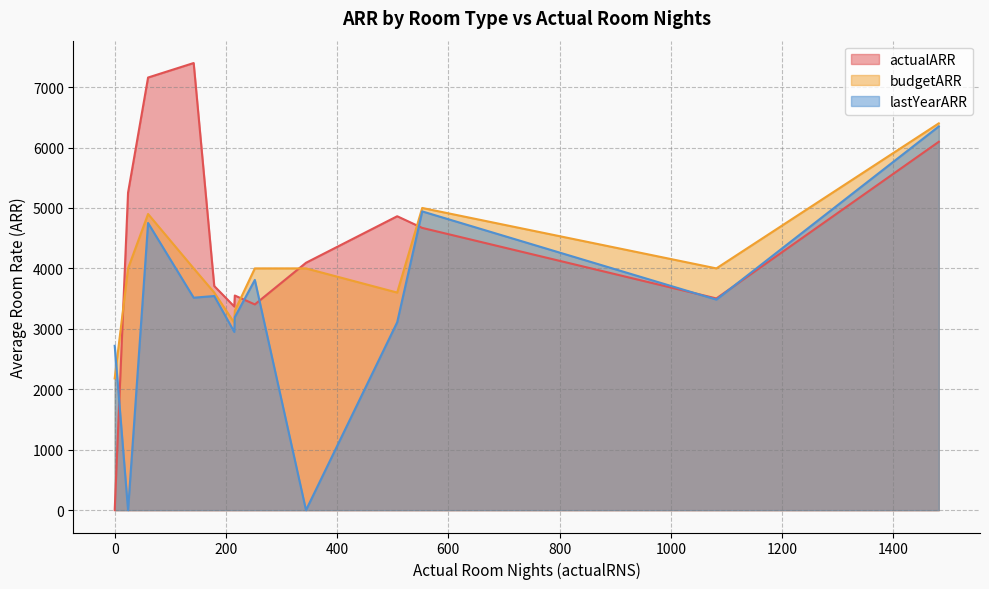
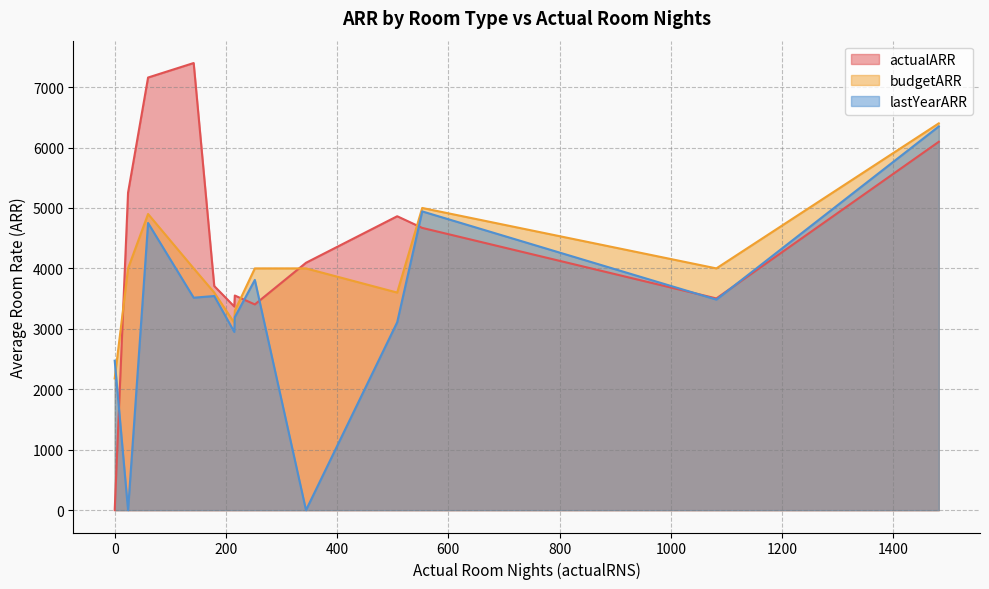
  {
    "actualARR": {
      "0": 0
    },
    "budgetARR": {
      "0": 2200
    },
    "lastYearARR": {
-     "0": 2700
+     "0": 2500
    }
  }
